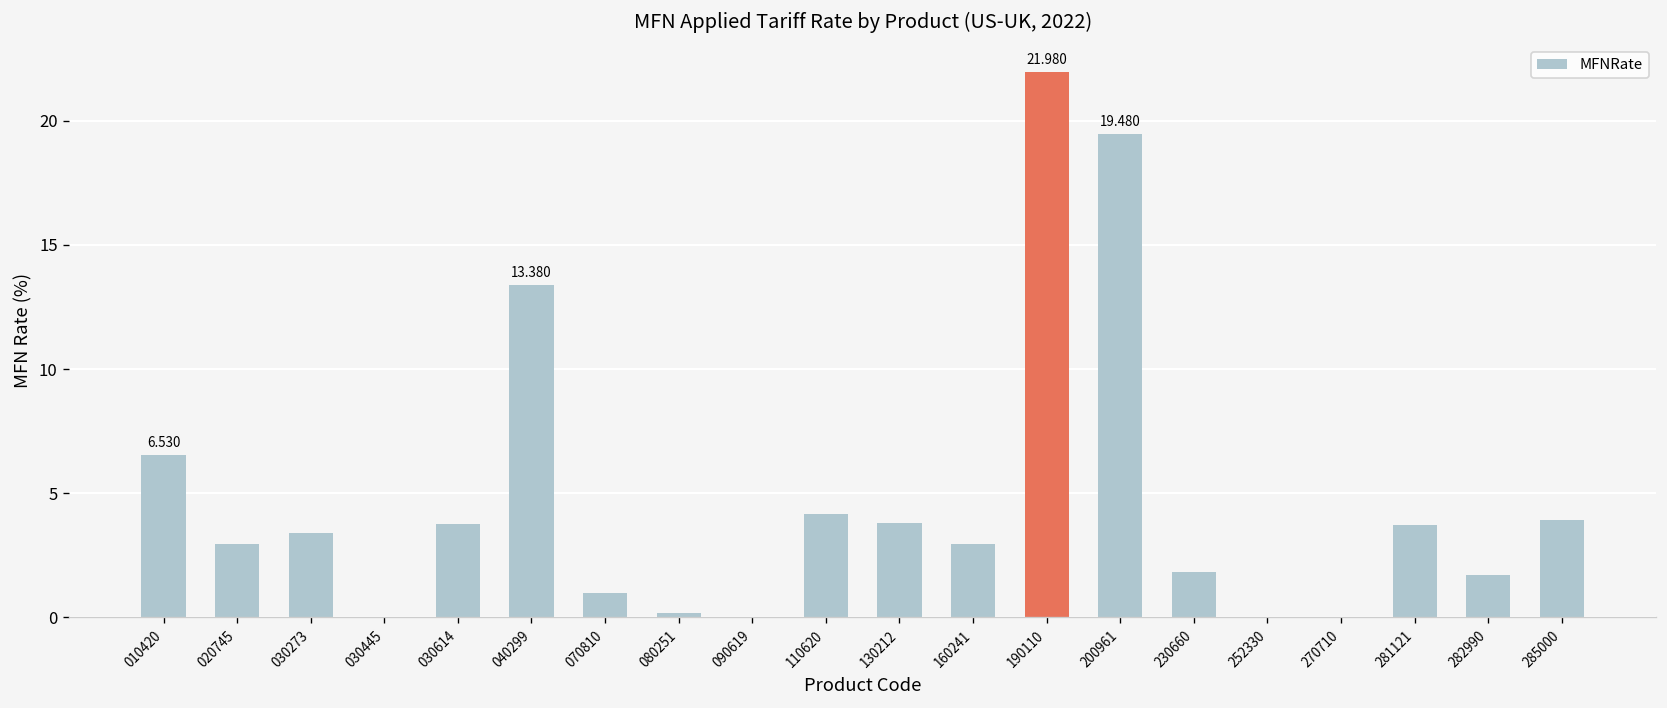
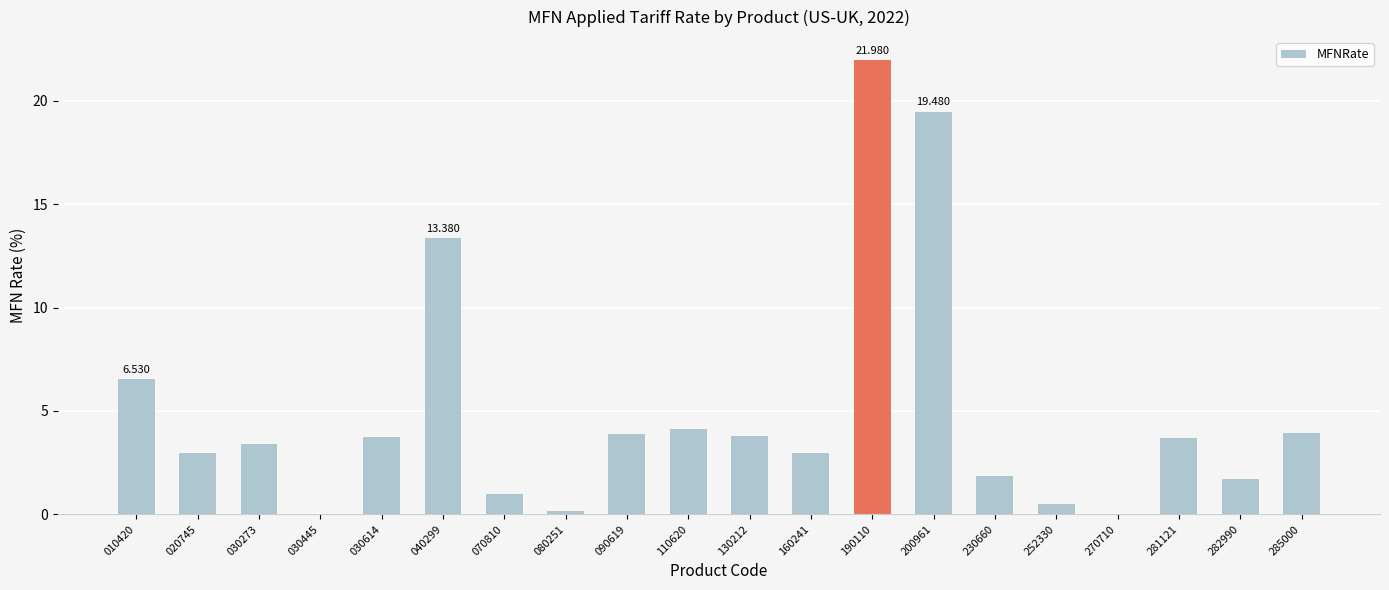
  {
    "020745": 3.0,
    "030273": 3.4,
    "030445": 0.0,
    "030614": 3.8,
    "070810": 1.0,
    "080251": 0.2,
-   "090619": 0.0,
+   "090619": 3.9,
    "110620": 4.2,
    "130212": 3.8,
    "160241": 3.0,
    "230660": 1.8,
-   "252330": 0.0,
+   "252330": 0.5,
    "270710": 0.0,
    "281121": 3.7,
    "282990": 1.7,
    "285000": 3.9
  }
